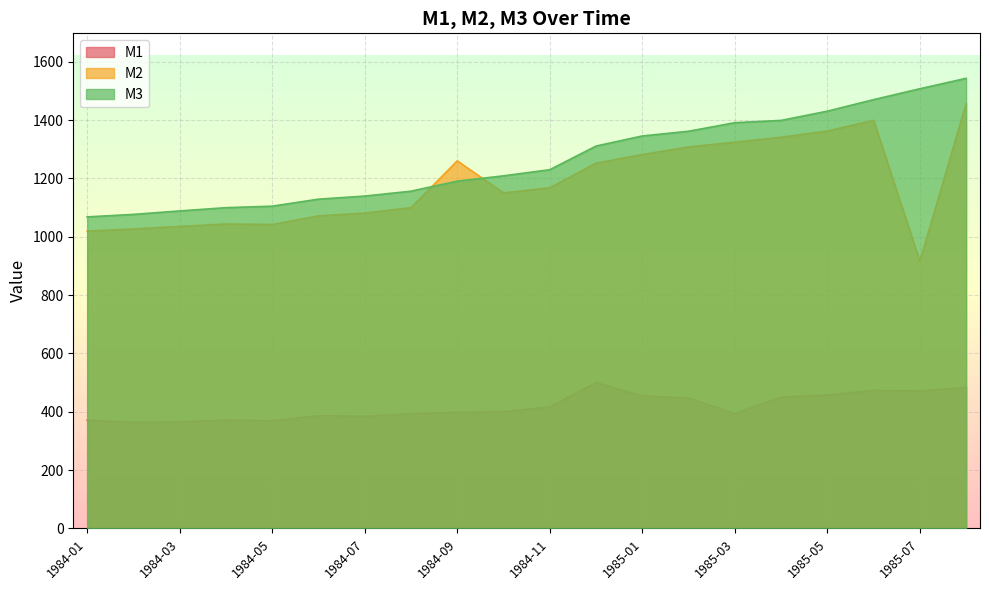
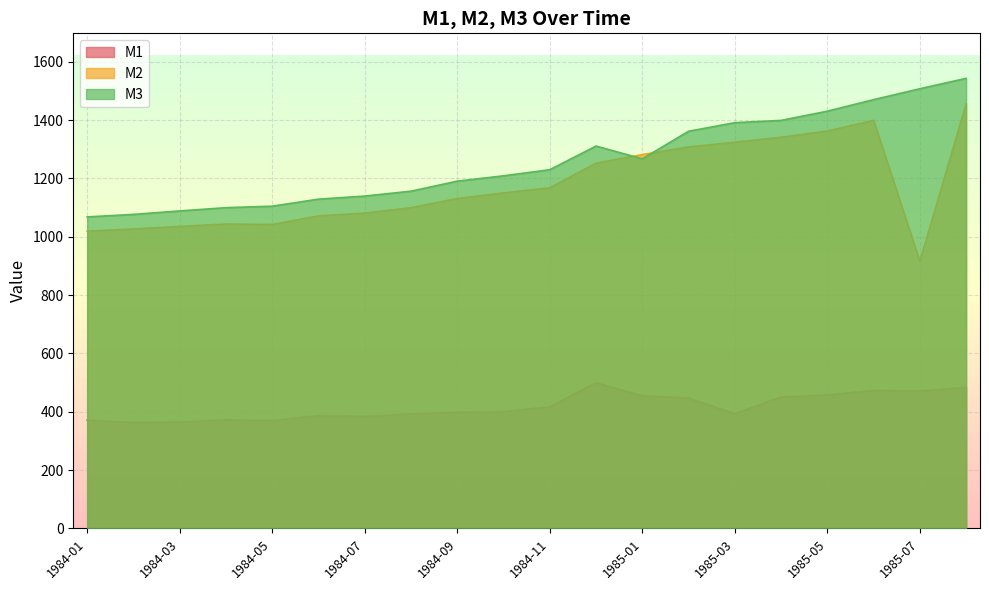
  {
    "M1": {
      "1984-01": 370,
      "1984-03": 360,
      "1984-05": 370,
      "1984-07": 380,
      "1984-09": 400,
      "1984-11": 420,
      "1985-01": 450,
      "1985-03": 390,
      "1985-05": 460,
      "1985-07": 470
    },
    "M2": {
      "1984-01": 1020,
      "1984-03": 1040,
      "1984-05": 1040,
      "1984-07": 1080,
-     "1984-09": 1260,
+     "1984-09": 1130,
      "1984-11": 1170,
      "1985-01": 1280,
      "1985-03": 1320,
      "1985-05": 1360,
      "1985-07": 920
    },
    "M3": {
      "1984-01": 1070,
      "1984-03": 1090,
      "1984-05": 1100,
      "1984-07": 1140,
      "1984-09": 1190,
      "1984-11": 1230,
-     "1985-01": 1350,
+     "1985-01": 1270,
      "1985-03": 1390,
      "1985-05": 1430,
      "1985-07": 1510
    }
  }
